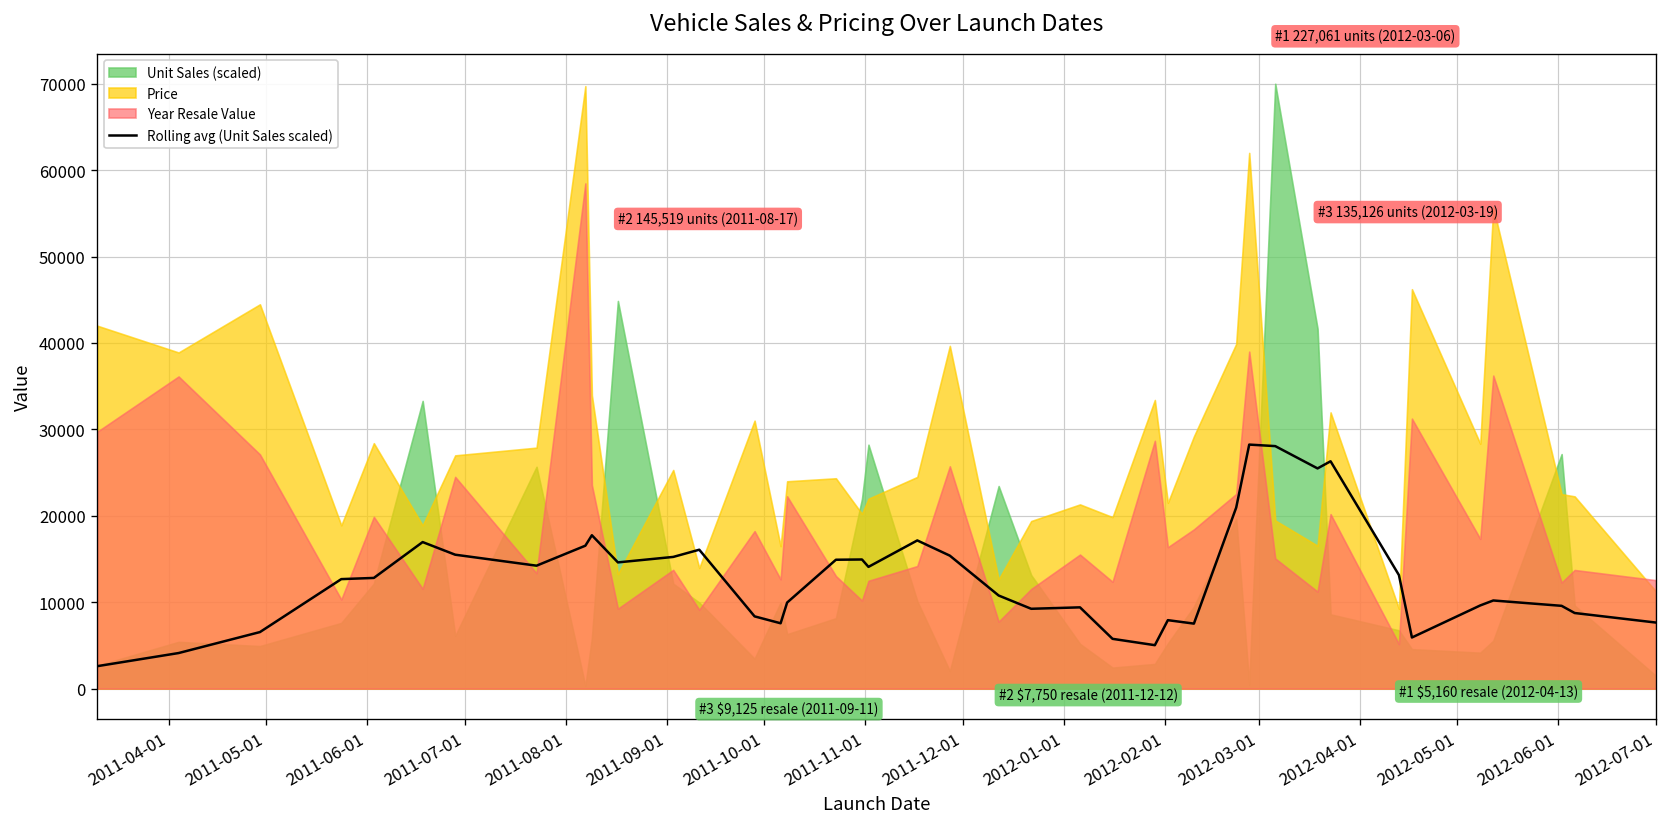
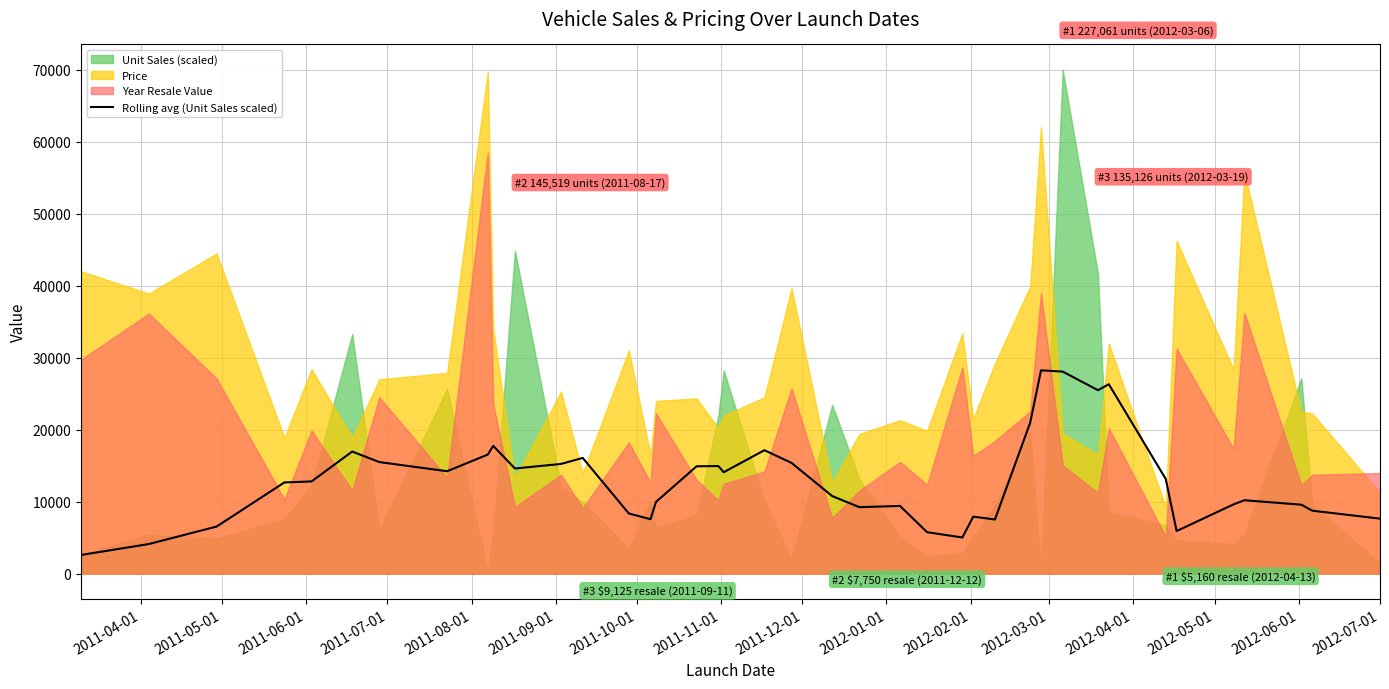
  {
    "Rolling avg (Unit Sales scaled)": {
      "2012-07-01": 8000
    },
    "Unit Sales (scaled)": {
      "2012-07-01": 1000
    },
    "Price": {
      "2012-07-01": 11000
    },
    "Year Resale Value": {
-     "2012-07-01": 13000
+     "2012-07-01": 14000
    }
  }
